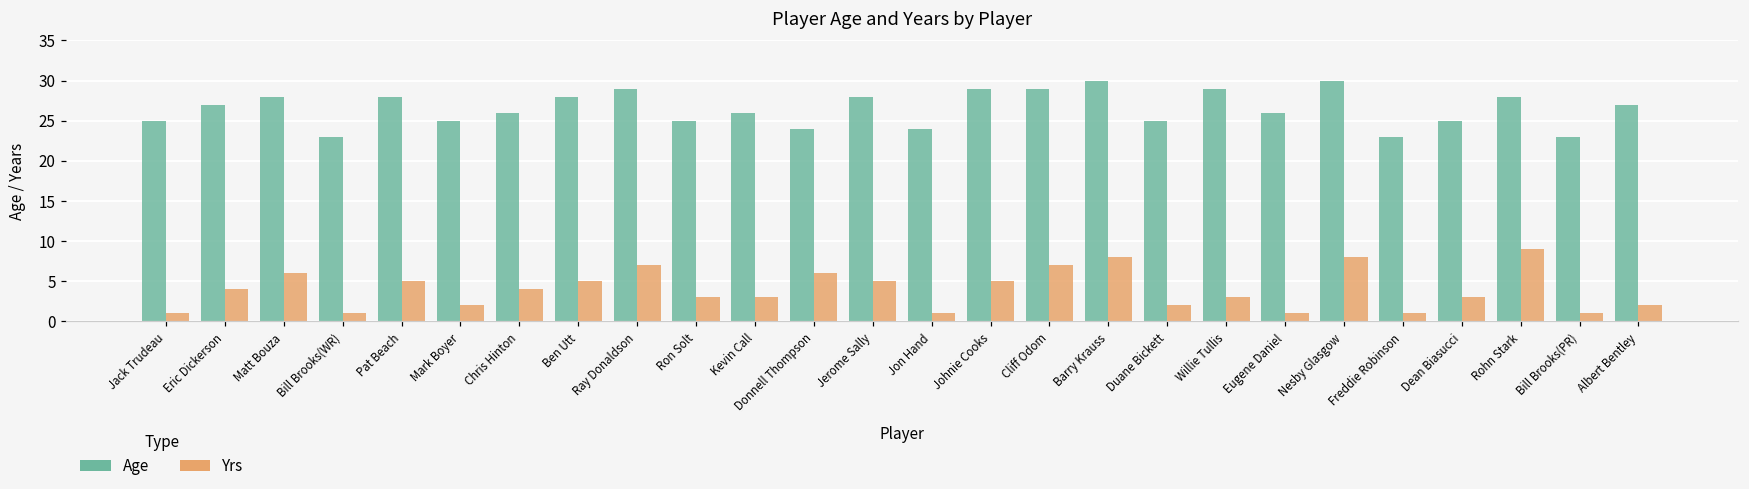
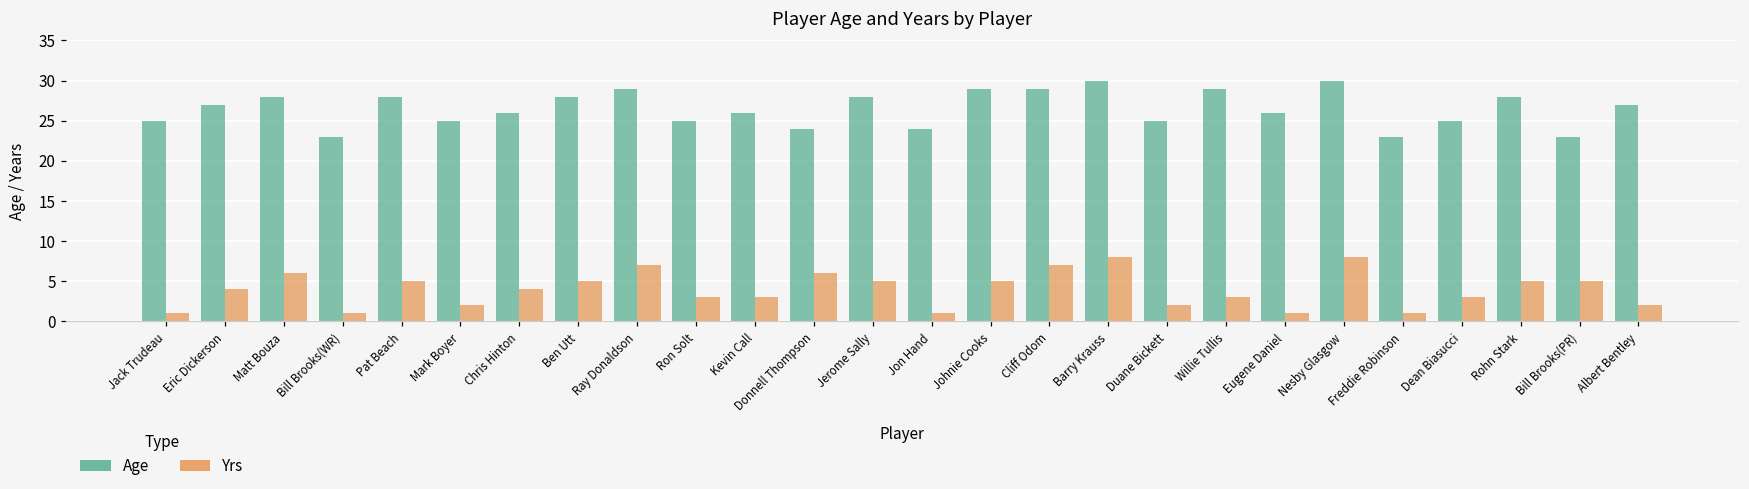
  {
    "Age": {
      "Jack Trudeau": 25,
      "Eric Dickerson": 27,
      "Matt Bouza": 28,
      "Bill Brooks(WR)": 23,
      "Pat Beach": 28,
      "Mark Boyer": 25,
      "Chris Hinton": 26,
      "Ben Utt": 28,
      "Ray Donaldson": 29,
      "Ron Solt": 25,
      "Kevin Call": 26,
      "Donnell Thompson": 24,
      "Jerome Sally": 28,
      "Jon Hand": 24,
      "Johnie Cooks": 29,
      "Cliff Odom": 29,
      "Barry Krauss": 30,
      "Duane Bickett": 25,
      "Willie Tullis": 29,
      "Eugene Daniel": 26,
      "Nesby Glasgow": 30,
      "Freddie Robinson": 23,
      "Dean Biasucci": 25,
      "Rohn Stark": 28,
      "Bill Brooks(PR)": 23,
      "Albert Bentley": 27
    },
    "Yrs": {
      "Jack Trudeau": 1,
      "Eric Dickerson": 4,
      "Matt Bouza": 6,
      "Bill Brooks(WR)": 1,
      "Pat Beach": 5,
      "Mark Boyer": 2,
      "Chris Hinton": 4,
      "Ben Utt": 5,
      "Ray Donaldson": 7,
      "Ron Solt": 3,
      "Kevin Call": 3,
      "Donnell Thompson": 6,
      "Jerome Sally": 5,
      "Jon Hand": 1,
      "Johnie Cooks": 5,
      "Cliff Odom": 7,
      "Barry Krauss": 8,
      "Duane Bickett": 2,
      "Willie Tullis": 3,
      "Eugene Daniel": 1,
      "Nesby Glasgow": 8,
      "Freddie Robinson": 1,
      "Dean Biasucci": 3,
-     "Rohn Stark": 9,
-     "Bill Brooks(PR)": 1,
+     "Rohn Stark": 5,
+     "Bill Brooks(PR)": 5,
      "Albert Bentley": 2
    }
  }
